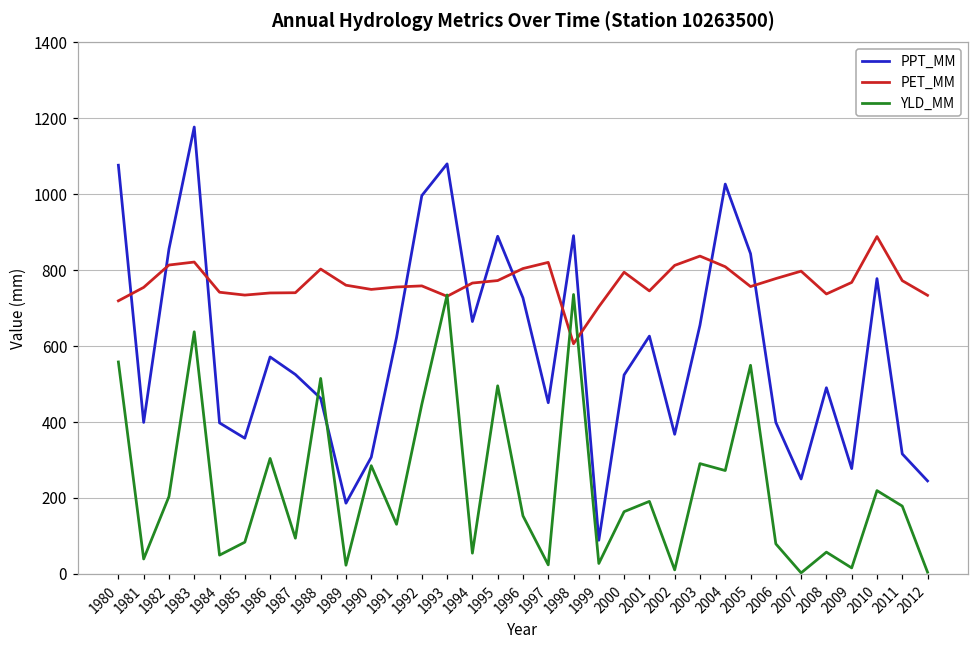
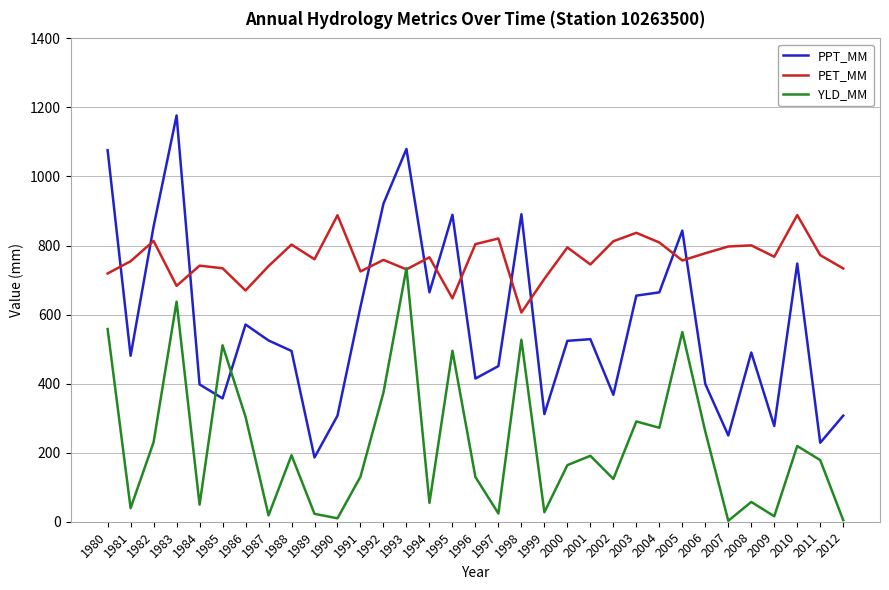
  {
    "PPT_MM": {
      "1980": 1080,
-     "1981": 400,
+     "1981": 480,
      "1982": 860,
      "1983": 1180,
      "1984": 400,
      "1985": 360,
      "1986": 570,
      "1987": 530,
-     "1988": 460,
+     "1988": 490,
      "1989": 190,
      "1990": 310,
      "1991": 620,
-     "1992": 1000,
+     "1992": 920,
      "1993": 1080,
      "1994": 660,
      "1995": 890,
-     "1996": 730,
+     "1996": 410,
      "1997": 450,
      "1998": 890,
-     "1999": 90,
+     "1999": 310,
      "2000": 520,
-     "2001": 630,
+     "2001": 530,
      "2002": 370,
      "2003": 650,
-     "2004": 1030,
+     "2004": 660,
      "2005": 840,
      "2006": 400,
      "2007": 250,
      "2008": 490,
      "2009": 280,
-     "2010": 780,
-     "2011": 320,
-     "2012": 240
+     "2010": 750,
+     "2011": 230,
+     "2012": 310
    },
    "PET_MM": {
      "1980": 720,
      "1981": 750,
      "1982": 810,
-     "1983": 820,
+     "1983": 680,
      "1984": 740,
      "1985": 730,
-     "1986": 740,
+     "1986": 670,
      "1987": 740,
      "1988": 800,
      "1989": 760,
-     "1990": 750,
-     "1991": 760,
+     "1990": 890,
+     "1991": 730,
      "1992": 760,
      "1994": 770,
-     "1995": 770,
+     "1995": 650,
      "1996": 800,
      "1997": 820,
      "1998": 610,
      "1999": 700,
      "2000": 790,
      "2001": 750,
      "2002": 810,
      "2003": 840,
      "2004": 810,
      "2005": 760,
      "2006": 780,
      "2007": 800,
-     "2008": 740,
+     "2008": 800,
      "2009": 770,
      "2010": 890,
      "2011": 770,
      "2012": 730
    },
    "YLD_MM": {
      "1980": 560,
      "1981": 40,
-     "1982": 200,
+     "1982": 230,
      "1983": 640,
      "1984": 50,
-     "1985": 80,
+     "1985": 510,
      "1986": 300,
-     "1987": 90,
-     "1988": 510,
+     "1987": 20,
+     "1988": 190,
      "1989": 20,
-     "1990": 280,
+     "1990": 10,
      "1991": 130,
-     "1992": 450,
+     "1992": 370,
      "1994": 50,
      "1995": 500,
-     "1996": 150,
+     "1996": 130,
      "1997": 20,
-     "1998": 740,
+     "1998": 530,
      "1999": 30,
      "2000": 160,
      "2001": 190,
-     "2002": 10,
+     "2002": 120,
      "2003": 290,
      "2004": 270,
      "2005": 550,
-     "2006": 80,
+     "2006": 260,
      "2007": 0,
      "2008": 60,
      "2009": 20,
      "2010": 220,
      "2011": 180,
      "2012": 0
    }
  }
